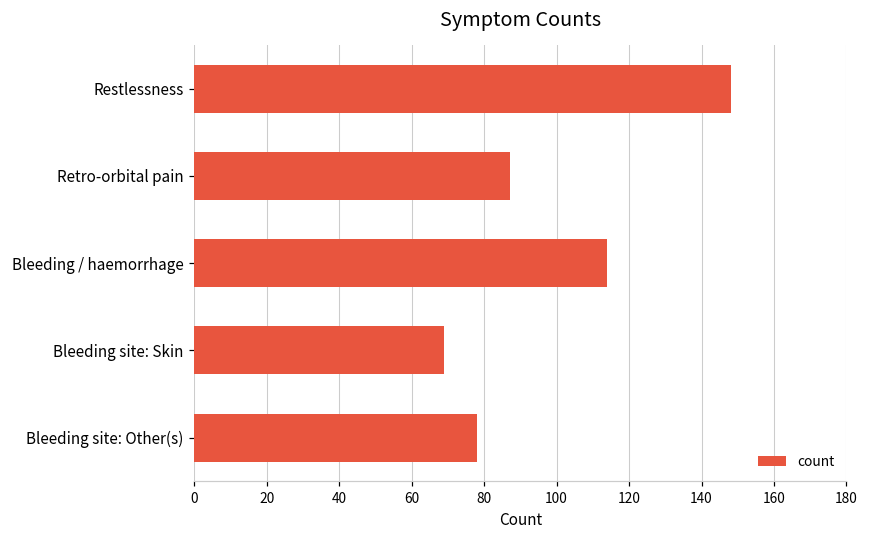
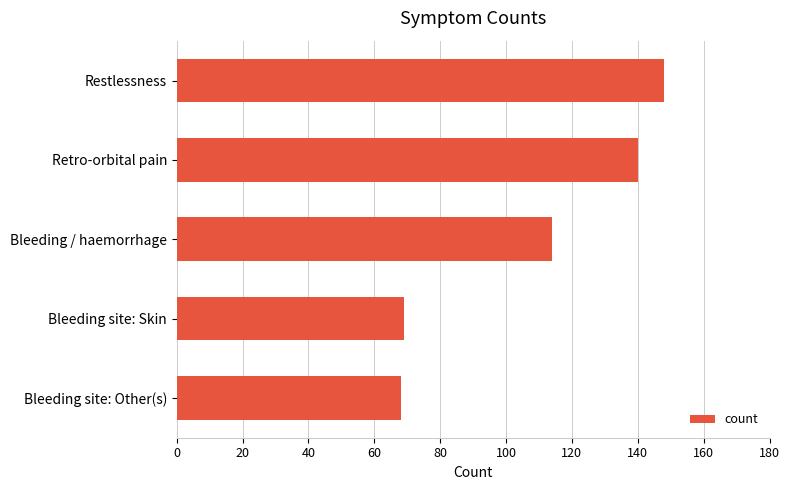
  {
    "Restlessness": 148,
-   "Retro-orbital pain": 87,
+   "Retro-orbital pain": 140,
    "Bleeding / haemorrhage": 114,
    "Bleeding site: Skin": 69,
-   "Bleeding site: Other(s)": 78
+   "Bleeding site: Other(s)": 68
  }
